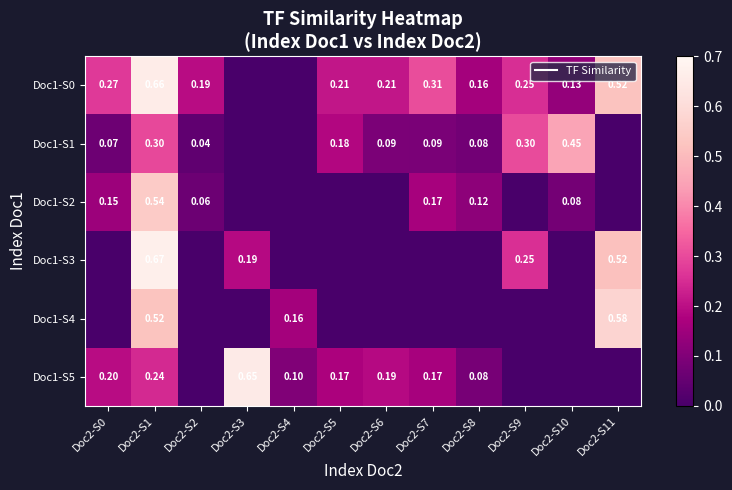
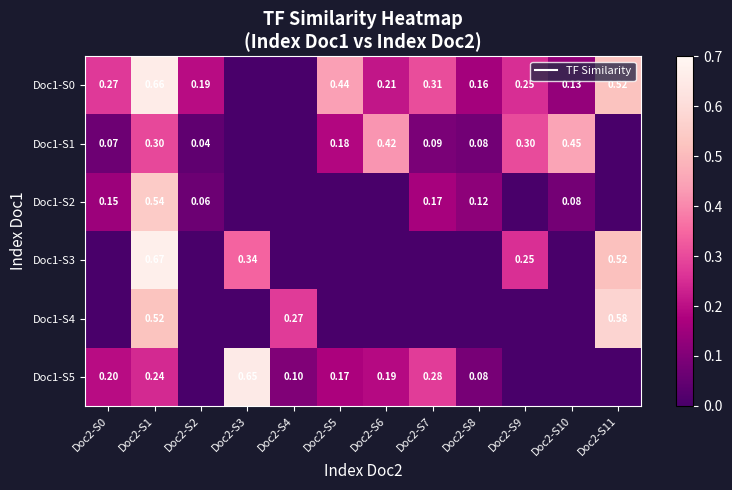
  {
    "Doc1-S0": {
      "Doc2-S0": 0.27,
      "Doc2-S2": 0.19,
-     "Doc2-S5": 0.21,
+     "Doc2-S5": 0.44,
      "Doc2-S6": 0.21,
      "Doc2-S7": 0.31,
      "Doc2-S8": 0.16
    },
    "Doc1-S1": {
      "Doc2-S0": 0.07,
      "Doc2-S1": 0.30,
      "Doc2-S2": 0.04,
      "Doc2-S5": 0.18,
-     "Doc2-S6": 0.09,
+     "Doc2-S6": 0.42,
      "Doc2-S7": 0.09,
      "Doc2-S8": 0.08,
      "Doc2-S9": 0.30,
      "Doc2-S10": 0.45
    },
    "Doc1-S2": {
      "Doc2-S0": 0.15,
      "Doc2-S1": 0.54,
      "Doc2-S2": 0.06,
      "Doc2-S7": 0.17,
      "Doc2-S8": 0.12,
      "Doc2-S10": 0.08
    },
    "Doc1-S3": {
-     "Doc2-S3": 0.19,
+     "Doc2-S3": 0.34,
      "Doc2-S9": 0.25,
      "Doc2-S11": 0.52
    },
    "Doc1-S4": {
      "Doc2-S1": 0.52,
-     "Doc2-S4": 0.16
+     "Doc2-S4": 0.27
    },
    "Doc1-S5": {
      "Doc2-S0": 0.20,
      "Doc2-S1": 0.24,
      "Doc2-S4": 0.10,
      "Doc2-S5": 0.17,
      "Doc2-S6": 0.19,
-     "Doc2-S7": 0.17,
+     "Doc2-S7": 0.28,
      "Doc2-S8": 0.08
    }
  }
